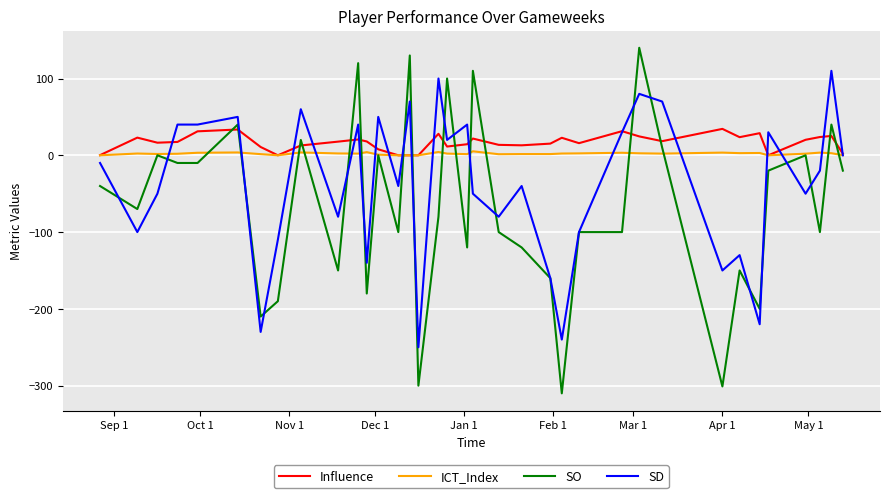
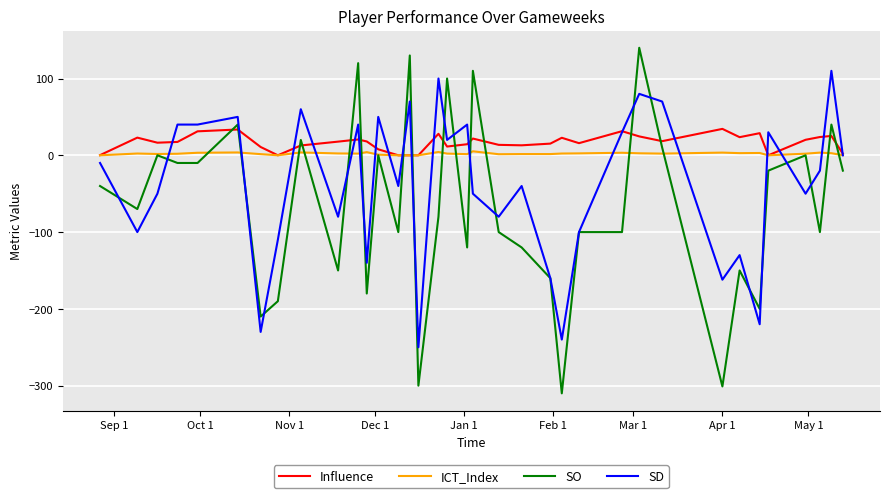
  {
    "Influence": {
      "Apr 1": 30
    },
    "ICT_Index": {
      "Apr 1": 0
    },
    "SO": {
      "Apr 1": -300
    },
    "SD": {
-     "Apr 1": -150
+     "Apr 1": -160
    }
  }
